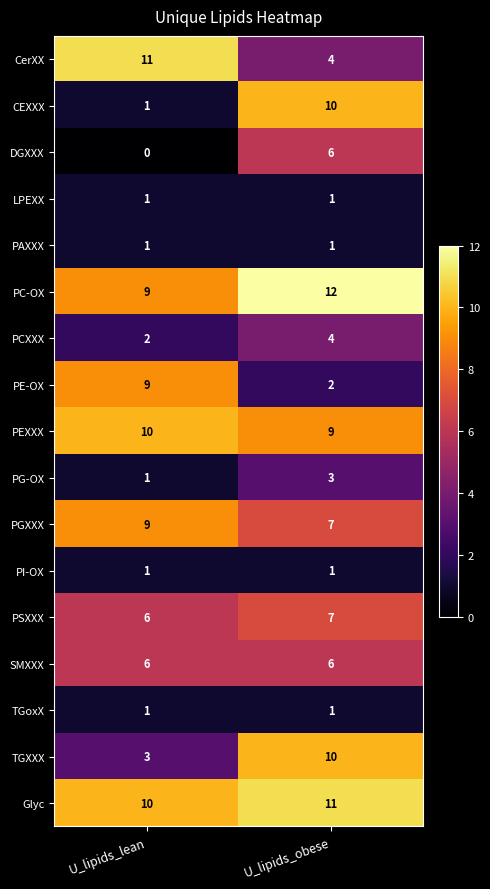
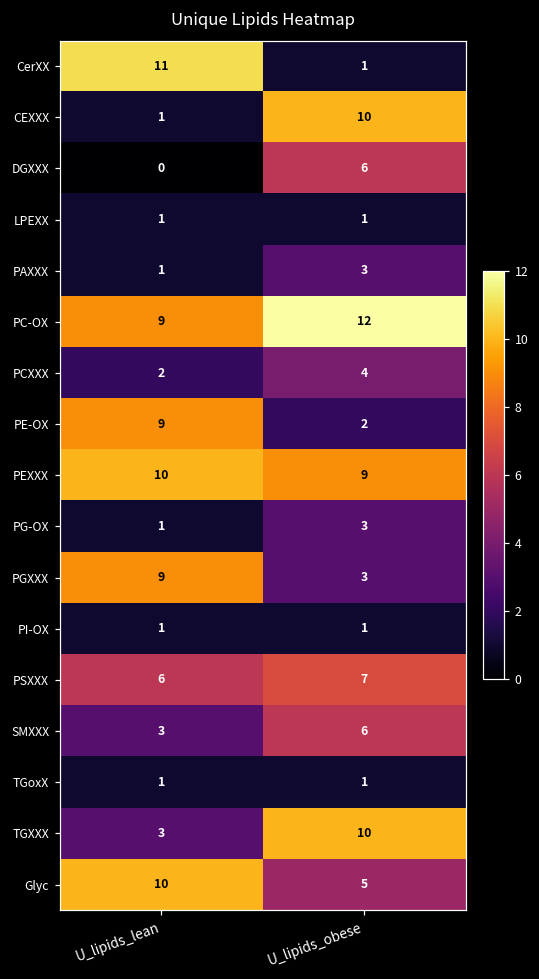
  {
    "CerXX": {
      "U_lipids_lean": 11,
-     "U_lipids_obese": 4
+     "U_lipids_obese": 1
    },
    "CEXXX": {
      "U_lipids_lean": 1,
      "U_lipids_obese": 10
    },
    "DGXXX": {
      "U_lipids_lean": 0,
      "U_lipids_obese": 6
    },
    "LPEXX": {
      "U_lipids_lean": 1,
      "U_lipids_obese": 1
    },
    "PAXXX": {
      "U_lipids_lean": 1,
-     "U_lipids_obese": 1
+     "U_lipids_obese": 3
    },
    "PC-OX": {
      "U_lipids_lean": 9,
      "U_lipids_obese": 12
    },
    "PCXXX": {
      "U_lipids_lean": 2,
      "U_lipids_obese": 4
    },
    "PE-OX": {
      "U_lipids_lean": 9,
      "U_lipids_obese": 2
    },
    "PEXXX": {
      "U_lipids_lean": 10,
      "U_lipids_obese": 9
    },
    "PG-OX": {
      "U_lipids_lean": 1,
      "U_lipids_obese": 3
    },
    "PGXXX": {
      "U_lipids_lean": 9,
-     "U_lipids_obese": 7
+     "U_lipids_obese": 3
    },
    "PI-OX": {
      "U_lipids_lean": 1,
      "U_lipids_obese": 1
    },
    "PSXXX": {
      "U_lipids_lean": 6,
      "U_lipids_obese": 7
    },
    "SMXXX": {
-     "U_lipids_lean": 6,
+     "U_lipids_lean": 3,
      "U_lipids_obese": 6
    },
    "TGoxX": {
      "U_lipids_lean": 1,
      "U_lipids_obese": 1
    },
    "TGXXX": {
      "U_lipids_lean": 3,
      "U_lipids_obese": 10
    },
    "Glyc": {
      "U_lipids_lean": 10,
-     "U_lipids_obese": 11
+     "U_lipids_obese": 5
    }
  }
